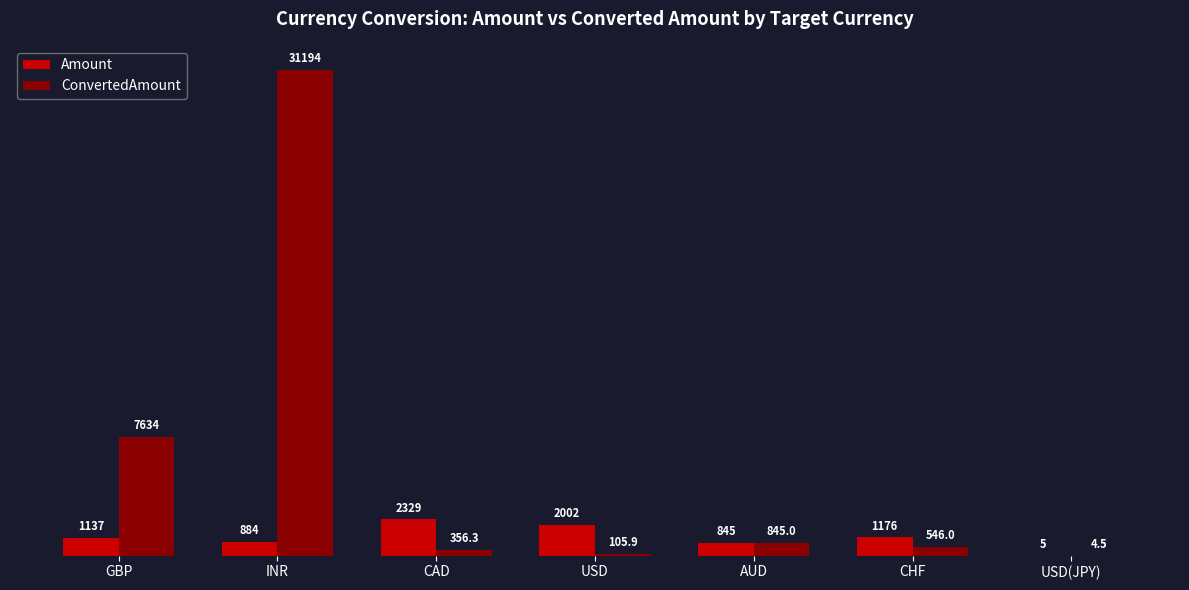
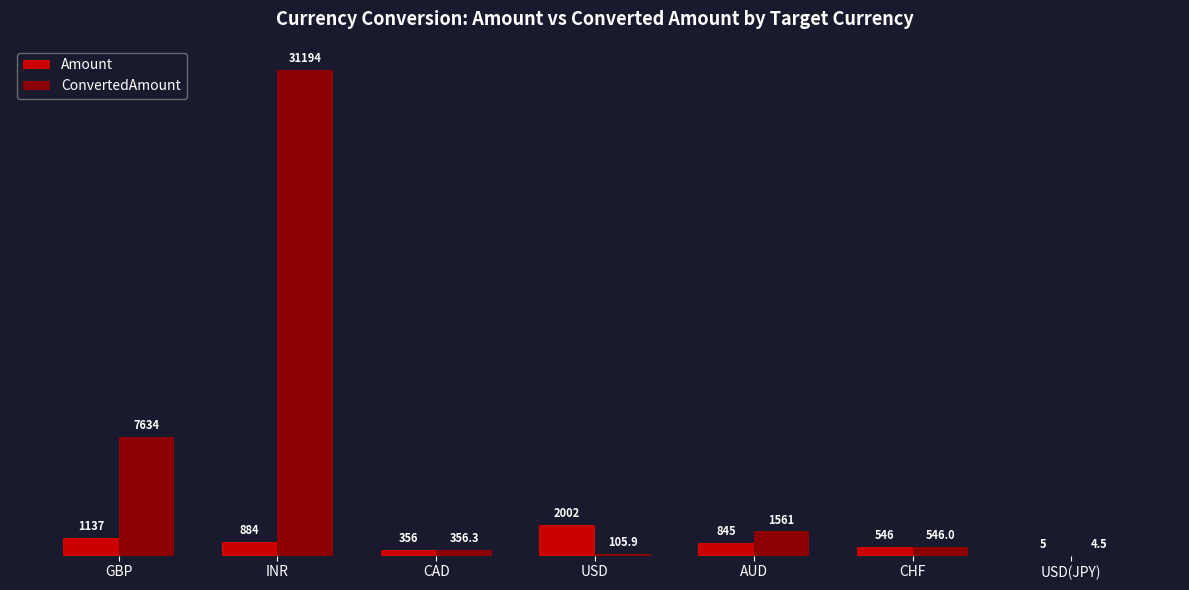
  {
    "Amount": {
      "GBP": 1137,
      "INR": 884,
-     "CAD": 2329,
+     "CAD": 356,
      "USD": 2002,
      "AUD": 845,
-     "CHF": 1176,
+     "CHF": 546,
      "USD(JPY)": 5
    },
    "ConvertedAmount": {
      "GBP": 7634,
      "INR": 31194,
      "CAD": 356.3,
      "USD": 105.9,
-     "AUD": 845.0,
+     "AUD": 1561,
      "CHF": 546.0,
      "USD(JPY)": 4.5
    }
  }
